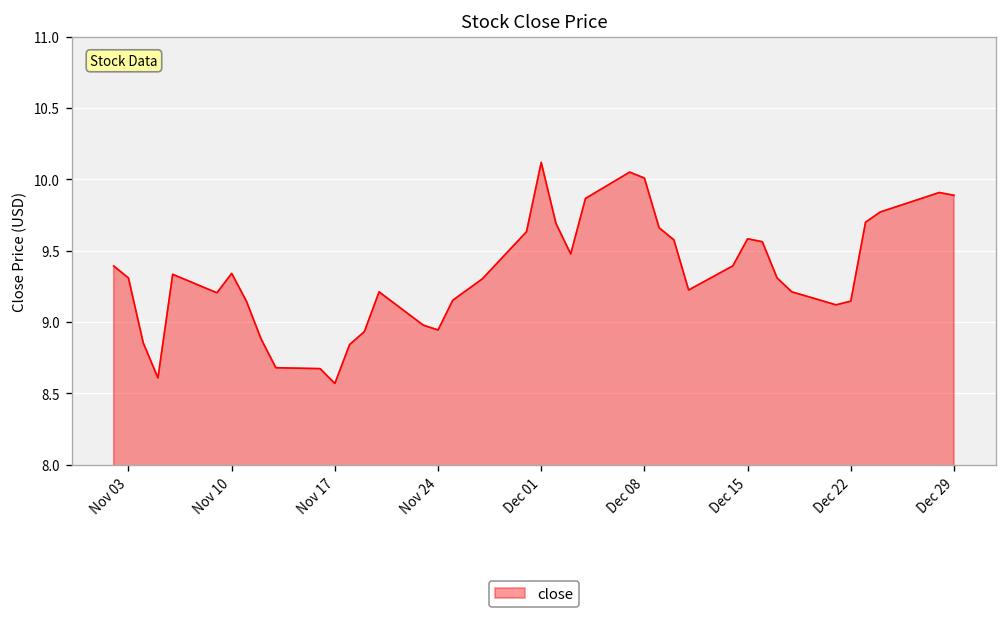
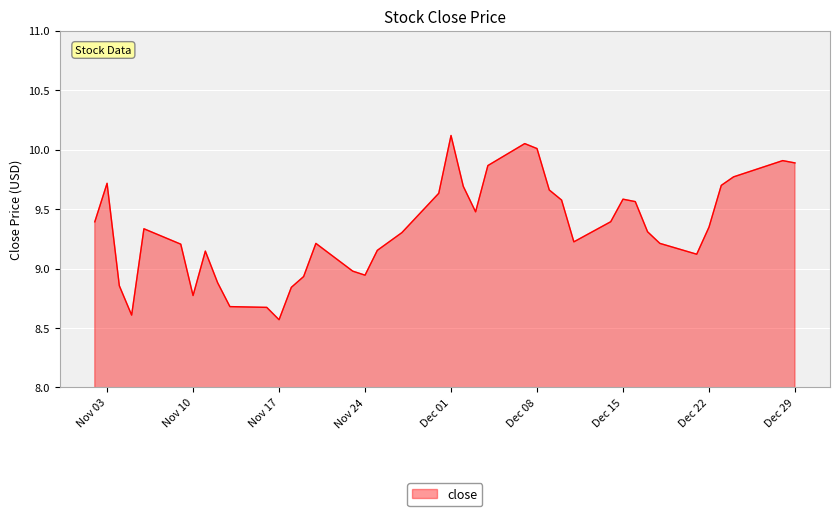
  {
-   "Nov 03": 9.31,
-   "Nov 10": 9.34,
+   "Nov 03": 9.72,
+   "Nov 10": 8.77,
    "Nov 17": 8.57,
    "Nov 24": 8.94,
    "Dec 01": 10.12,
    "Dec 08": 10.01,
    "Dec 15": 9.58,
-   "Dec 22": 9.15,
+   "Dec 22": 9.35,
    "Dec 29": 9.89
  }
